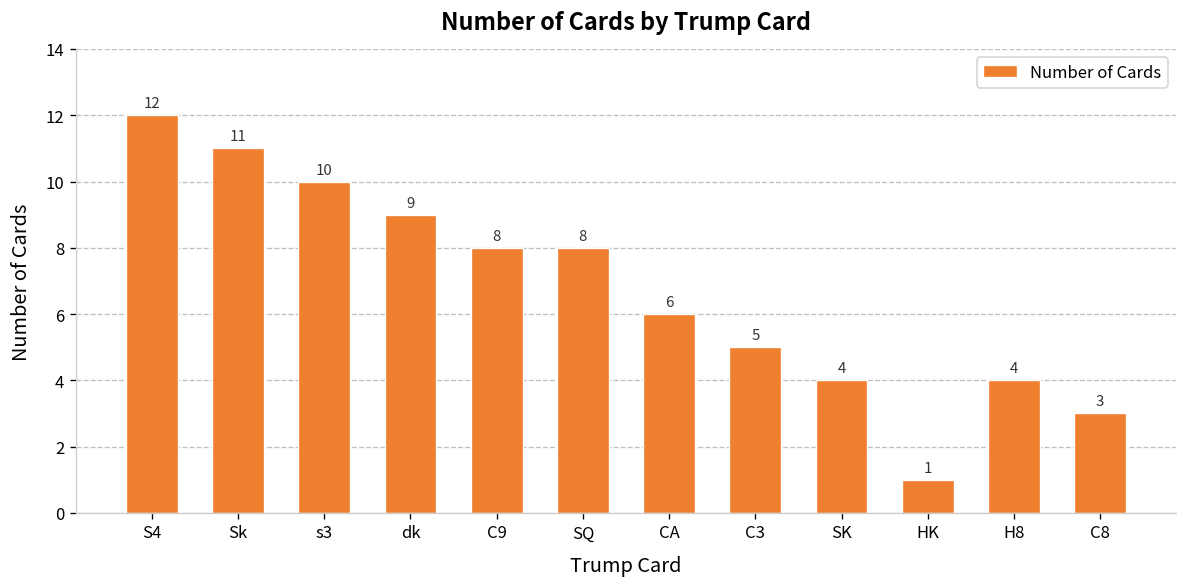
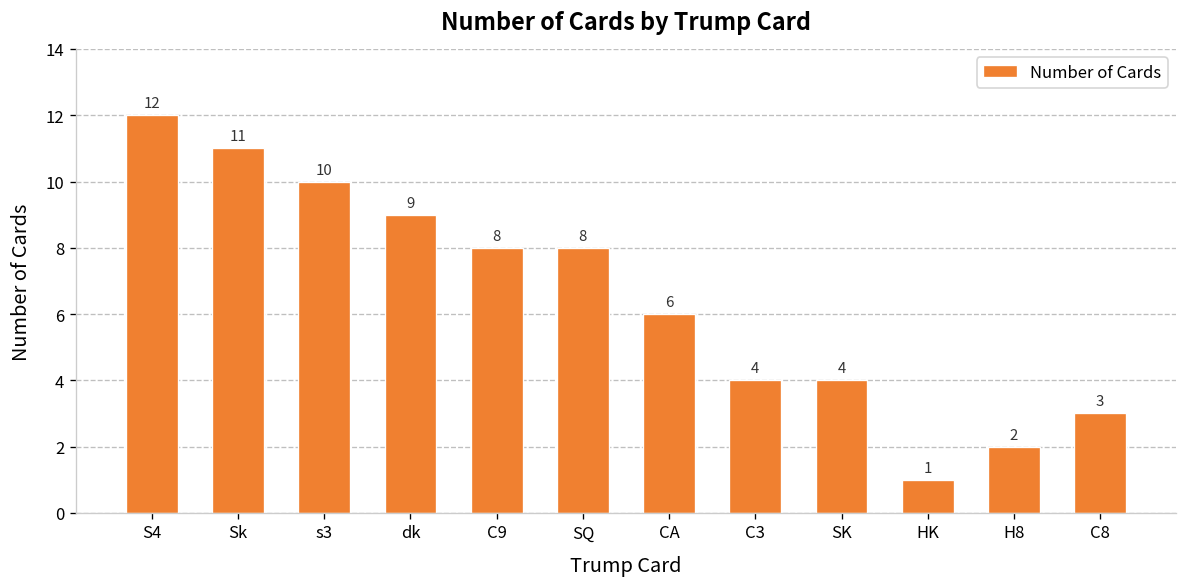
  {
    "S4": 12,
    "Sk": 11,
    "s3": 10,
    "dk": 9,
    "C9": 8,
    "SQ": 8,
    "CA": 6,
-   "C3": 5,
+   "C3": 4,
    "SK": 4,
    "HK": 1,
-   "H8": 4,
+   "H8": 2,
    "C8": 3
  }
